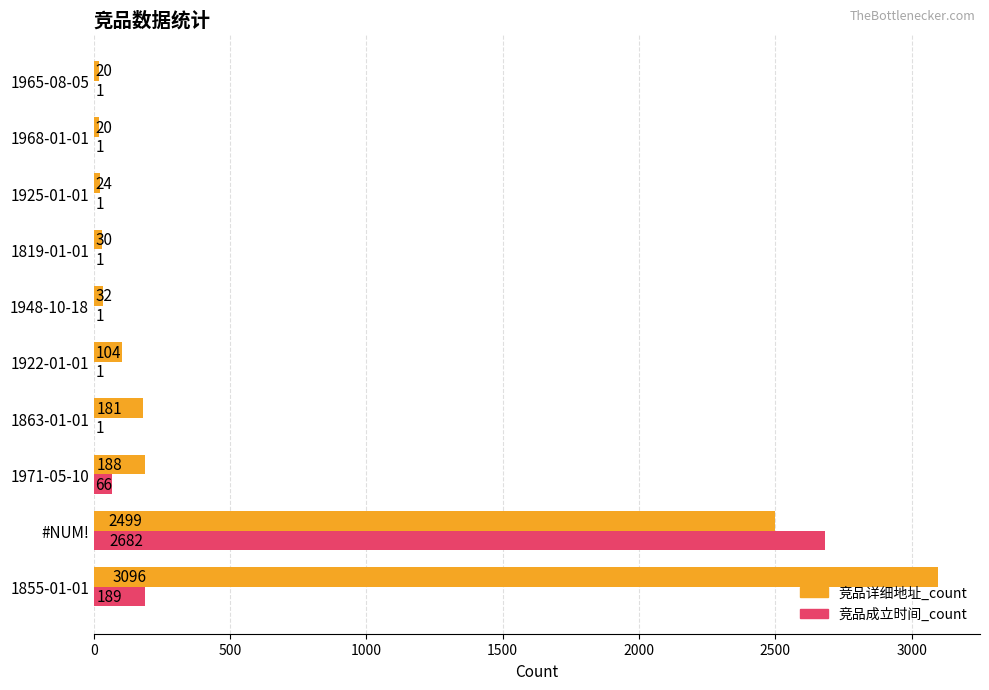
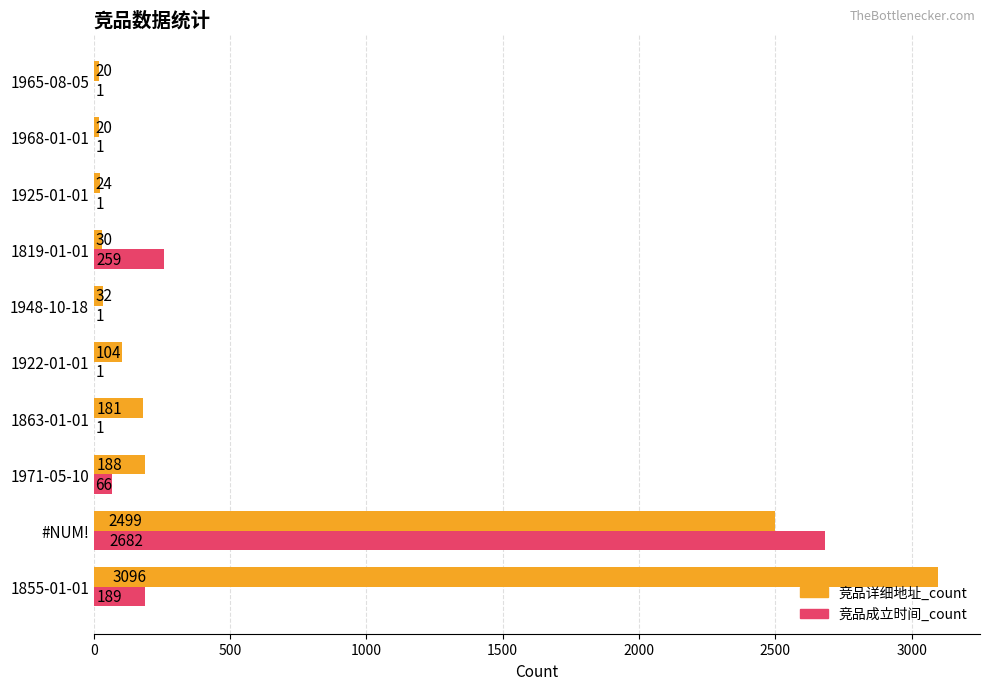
  {
    "竞品详细地址_count": {
      "1965-08-05": 20,
      "1968-01-01": 20,
      "1925-01-01": 24,
      "1819-01-01": 30,
      "1948-10-18": 32,
      "1922-01-01": 104,
      "1863-01-01": 181,
      "1971-05-10": 188,
      "#NUM!": 2499,
      "1855-01-01": 3096
    },
    "竞品成立时间_count": {
      "1965-08-05": 1,
      "1968-01-01": 1,
      "1925-01-01": 1,
-     "1819-01-01": 1,
+     "1819-01-01": 259,
      "1948-10-18": 1,
      "1922-01-01": 1,
      "1863-01-01": 1,
      "1971-05-10": 66,
      "#NUM!": 2682,
      "1855-01-01": 189
    }
  }
